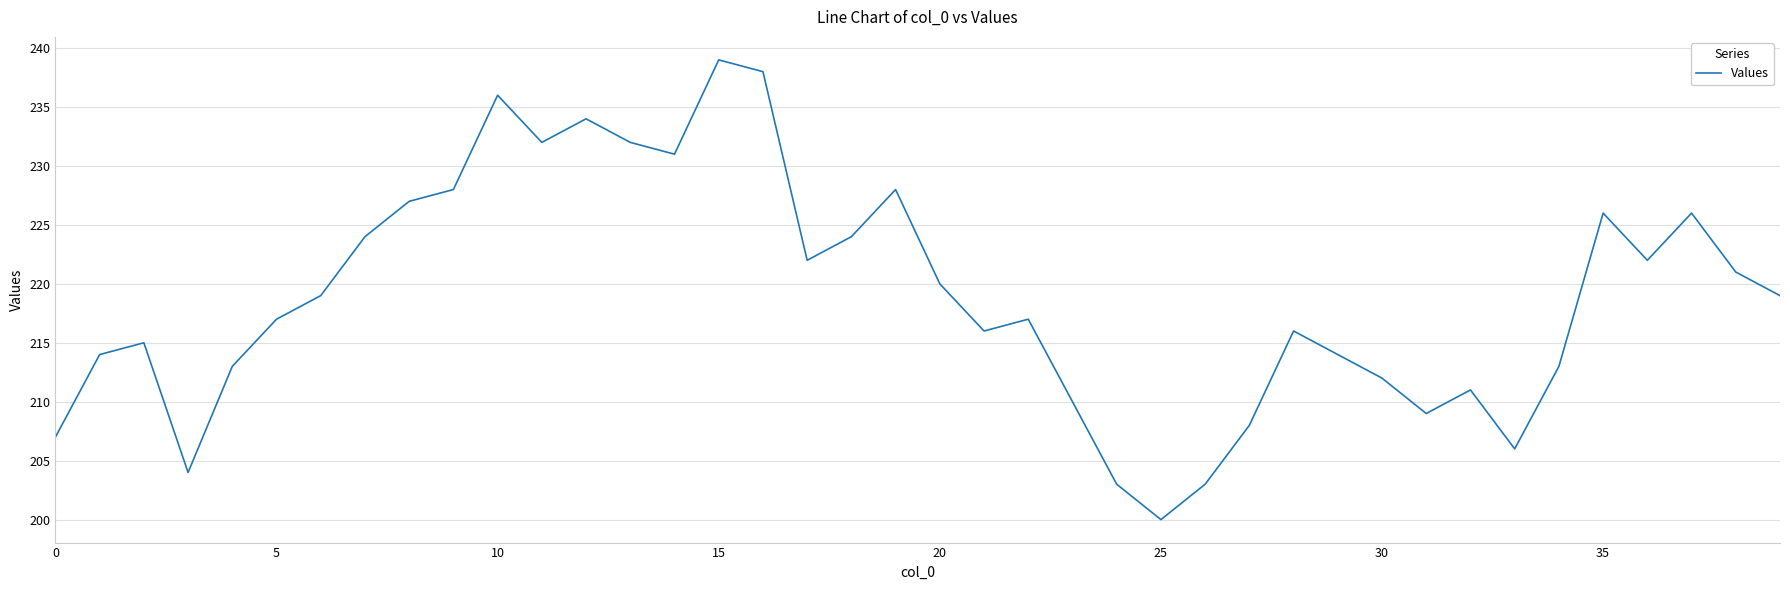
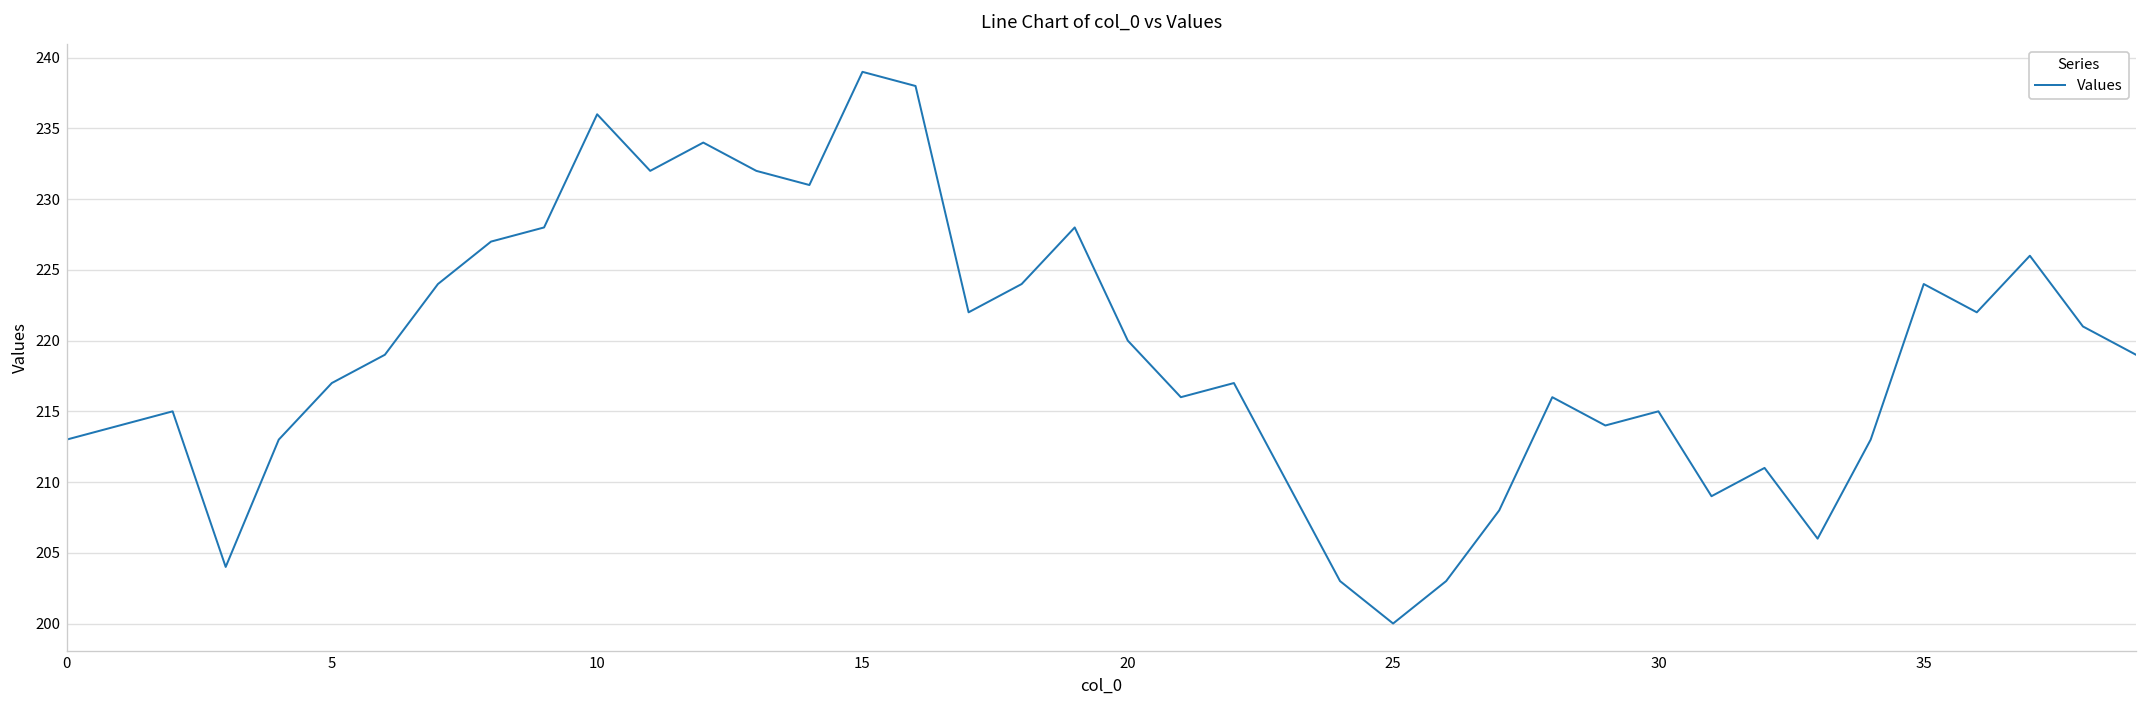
  {
-   "0": 207,
+   "0": 213,
    "5": 217,
    "10": 236,
    "15": 239,
    "20": 220,
    "25": 200,
-   "30": 212,
-   "35": 226
+   "30": 215,
+   "35": 224
  }
